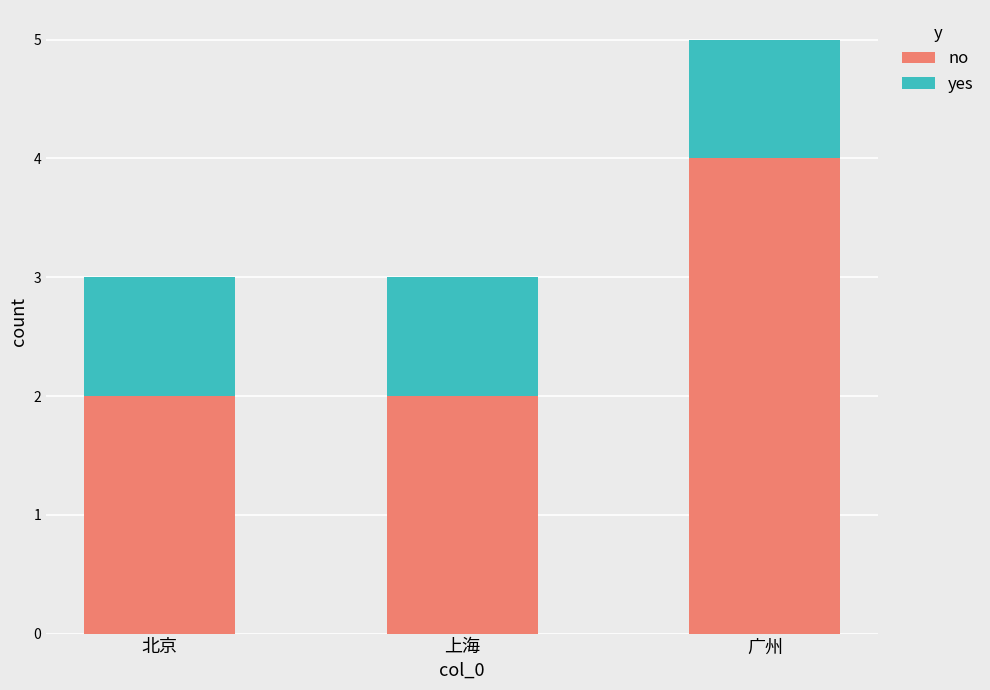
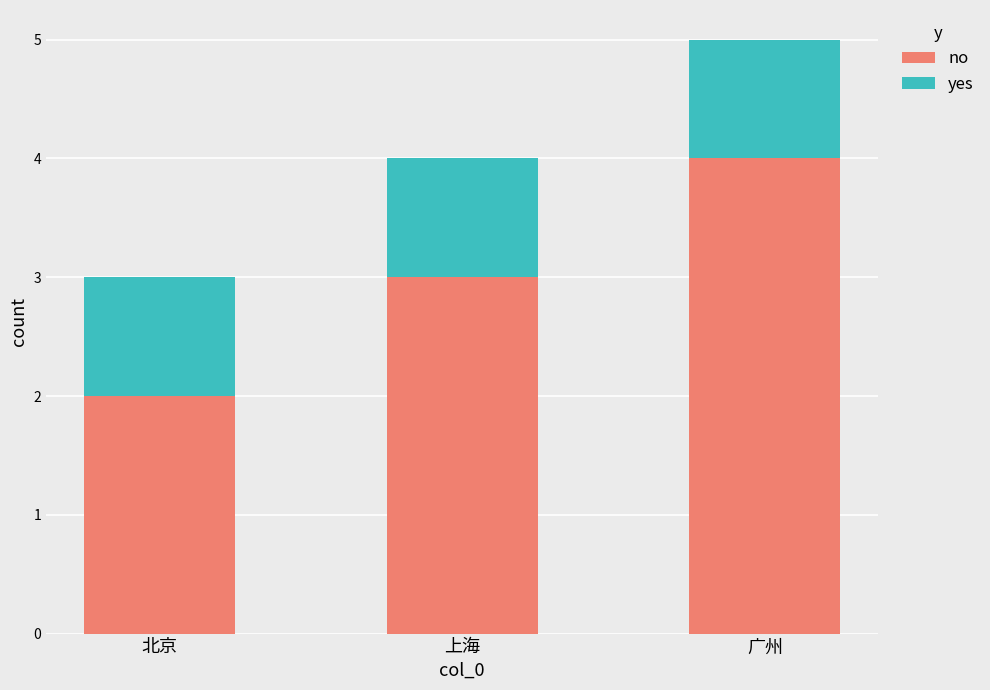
  {
    "no": {
      "北京": 2,
-     "上海": 2,
+     "上海": 3,
      "广州": 4
    },
    "yes": {
      "北京": 1,
      "上海": 1,
      "广州": 1
    }
  }
